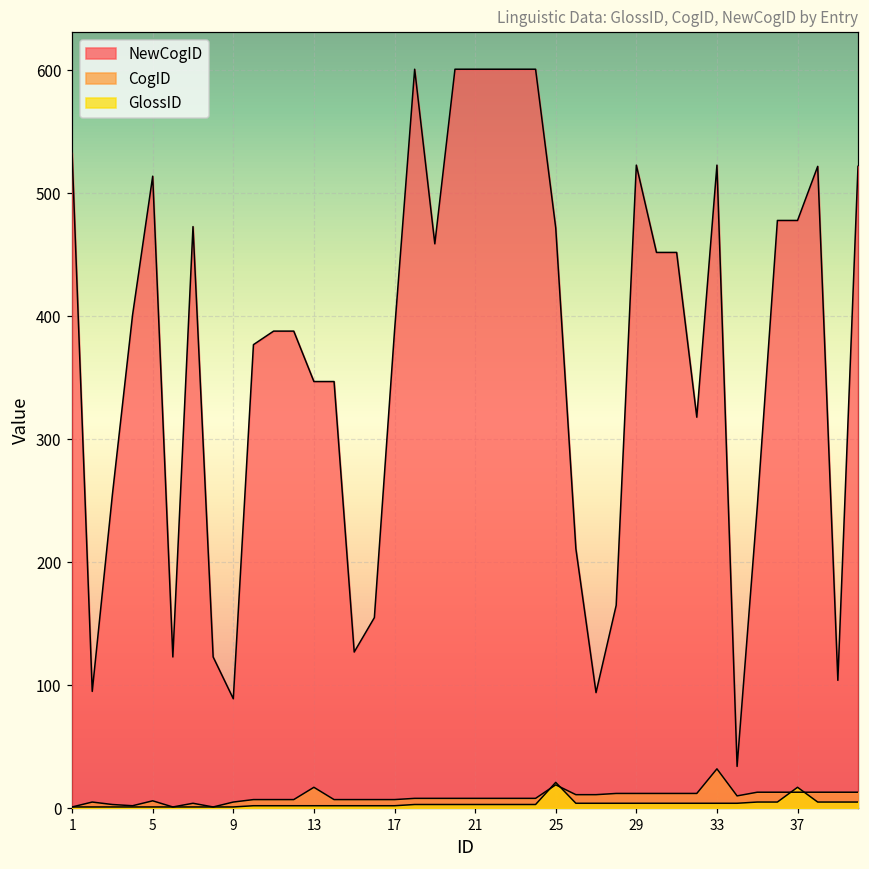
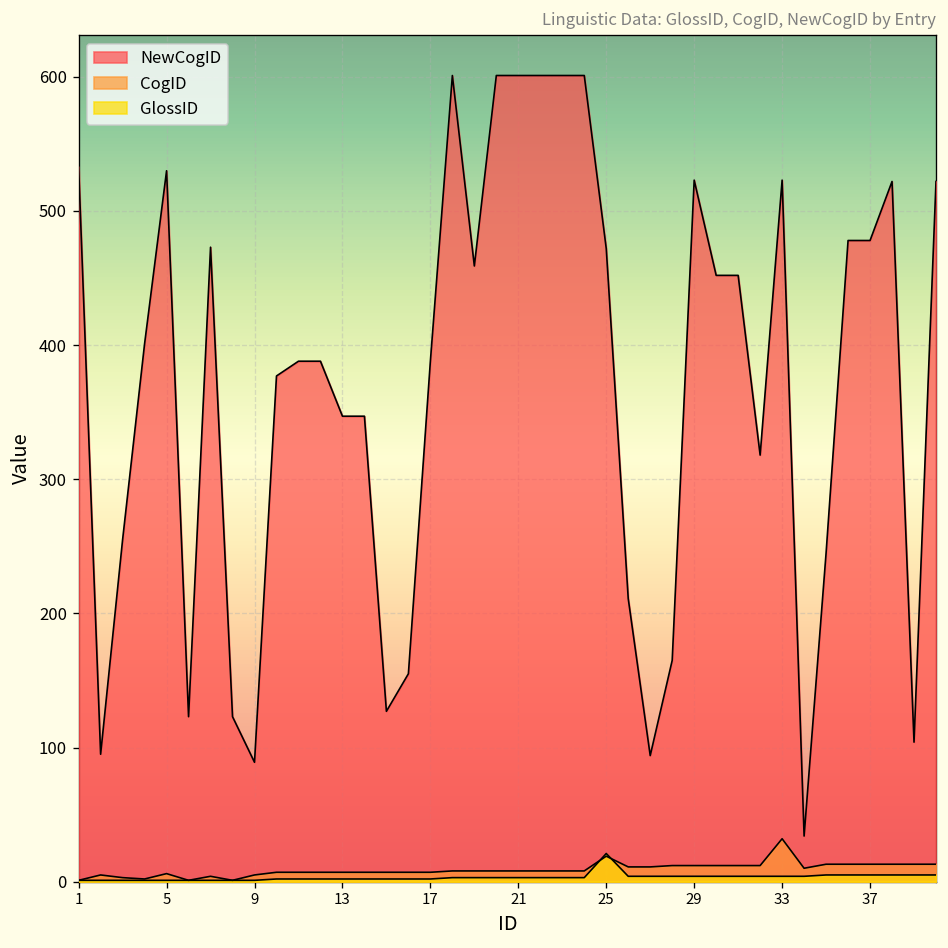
  {
    "NewCogID": {
      "1": 533,
-     "5": 514,
+     "5": 530,
      "9": 89,
      "13": 347,
      "17": 388,
      "21": 601,
      "25": 472,
      "29": 523,
      "33": 523,
      "37": 478
    },
    "CogID": {
      "5": 6,
      "9": 5,
-     "13": 17,
+     "13": 7,
      "17": 7,
      "21": 8,
      "29": 12,
      "33": 32,
      "37": 13
    },
    "GlossID": {
      "5": 1,
      "9": 1,
      "13": 2,
      "17": 2,
      "21": 3,
      "29": 4,
      "33": 4,
-     "37": 17
+     "37": 5
    }
  }
